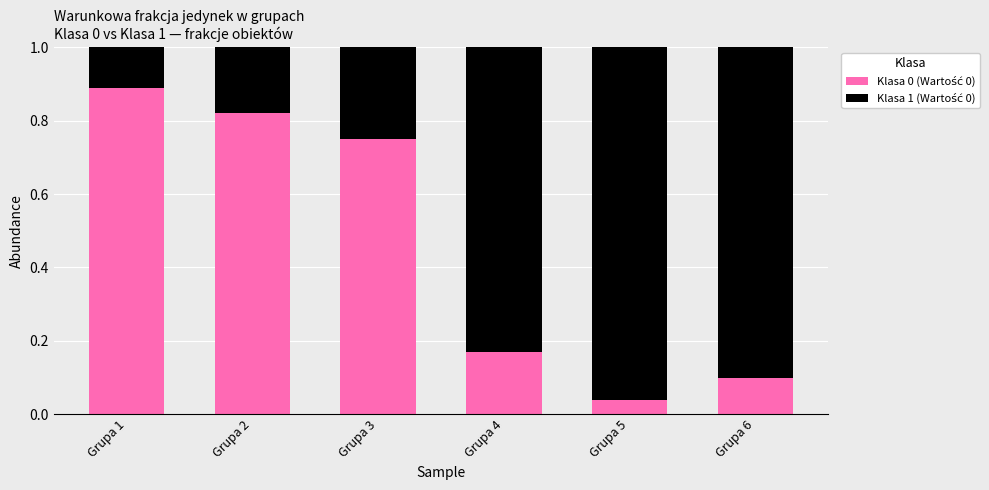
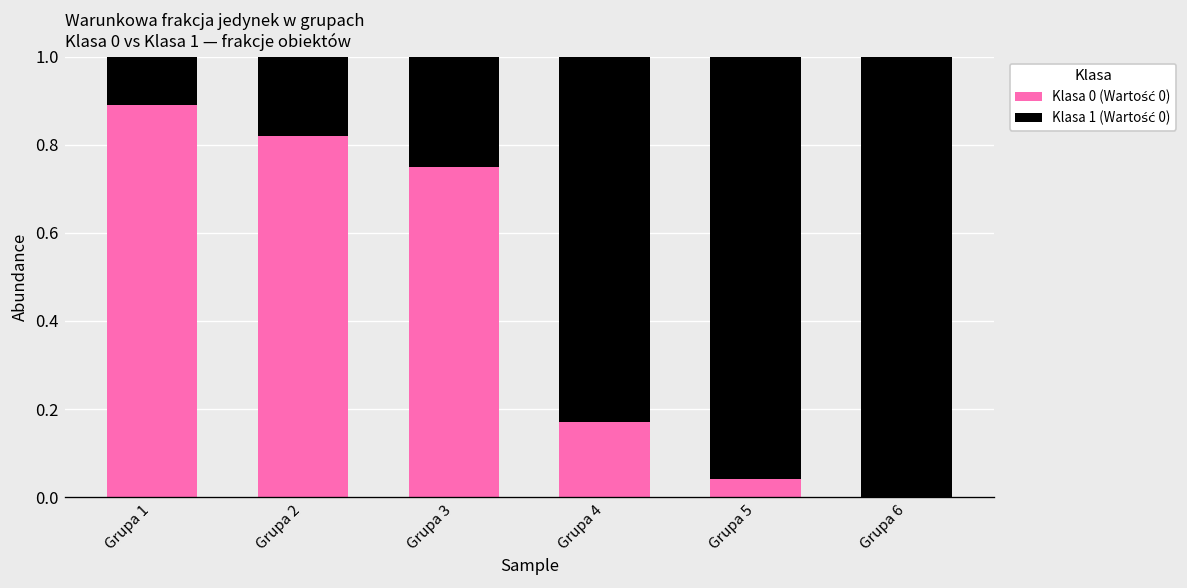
  {
    "Klasa 0 (Wartość 0)": {
      "Grupa 1": 0.89,
      "Grupa 2": 0.82,
      "Grupa 3": 0.75,
      "Grupa 4": 0.17,
      "Grupa 5": 0.04,
-     "Grupa 6": 0.1
+     "Grupa 6": 0.0
    },
    "Klasa 1 (Wartość 0)": {
      "Grupa 1": 0.11,
      "Grupa 2": 0.18,
      "Grupa 3": 0.25,
      "Grupa 4": 0.83,
      "Grupa 5": 0.96
    }
  }
